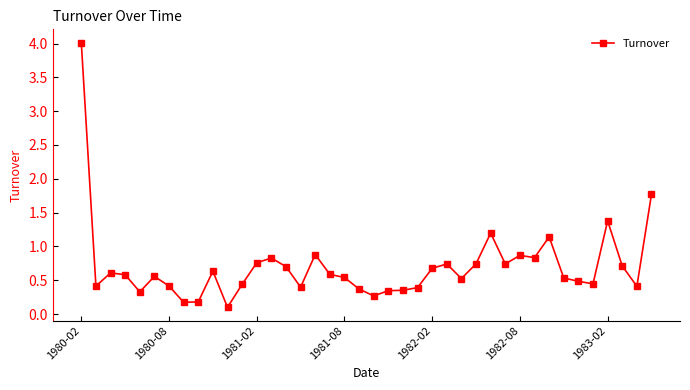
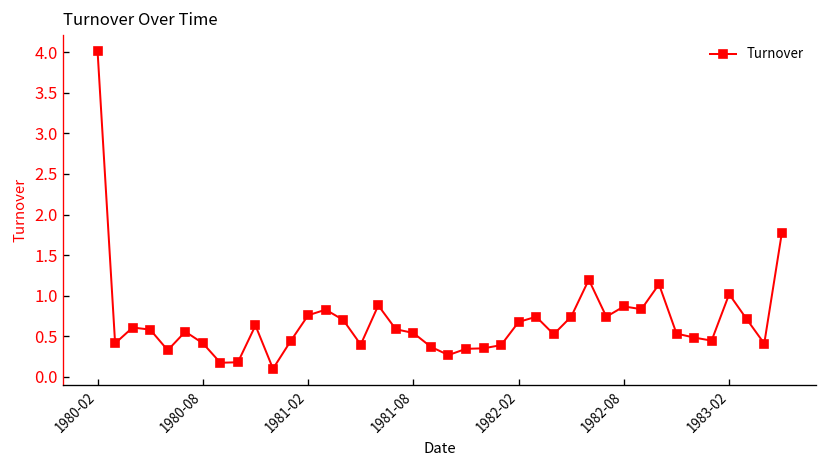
  {
    "1980-02": 4.0,
    "1980-08": 0.4,
    "1981-02": 0.8,
    "1981-08": 0.5,
    "1982-02": 0.7,
    "1982-08": 0.9,
-   "1983-02": 1.4
+   "1983-02": 1.0
  }
